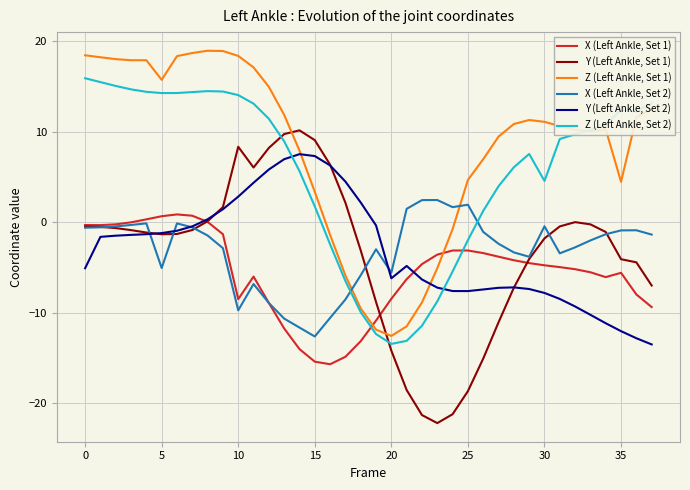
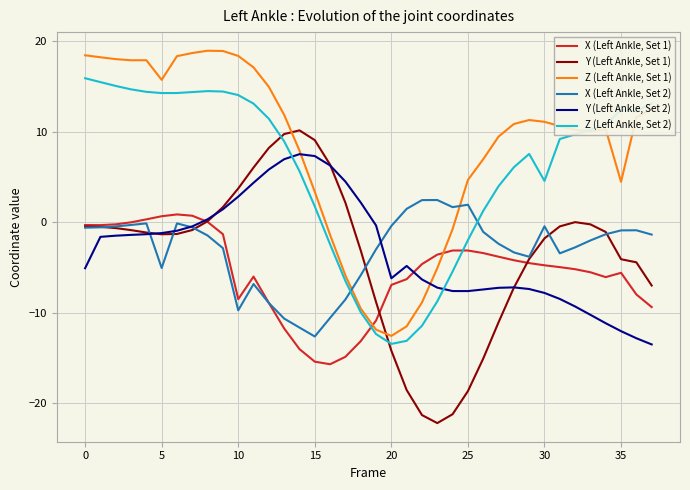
  {
    "X (Left Ankle, Set 1)": {
      "5": 1,
      "10": -9,
      "15": -15,
-     "20": -8,
+     "20": -7,
      "25": -3,
      "30": -5,
      "35": -6
    },
    "Y (Left Ankle, Set 1)": {
-     "10": 8,
+     "10": 4,
      "15": 9,
      "20": -14,
      "25": -19,
      "30": -2,
      "35": -4
    },
    "Z (Left Ankle, Set 1)": {
      "0": 18,
      "5": 16,
      "10": 18,
      "15": 3,
      "20": -13,
      "25": 5,
      "30": 11,
      "35": 4
    },
    "X (Left Ankle, Set 2)": {
      "5": -5,
      "10": -10,
      "15": -13,
-     "20": -6,
+     "20": 0,
      "25": 2,
      "30": 0,
      "35": -1
    },
    "Y (Left Ankle, Set 2)": {
      "0": -5,
      "10": 3,
      "15": 7,
      "20": -6,
      "25": -8,
      "30": -8,
      "35": -12
    },
    "Z (Left Ankle, Set 2)": {
      "0": 16,
      "5": 14,
      "10": 14,
      "15": 2,
      "20": -13,
      "25": -2,
      "30": 5
    }
  }
